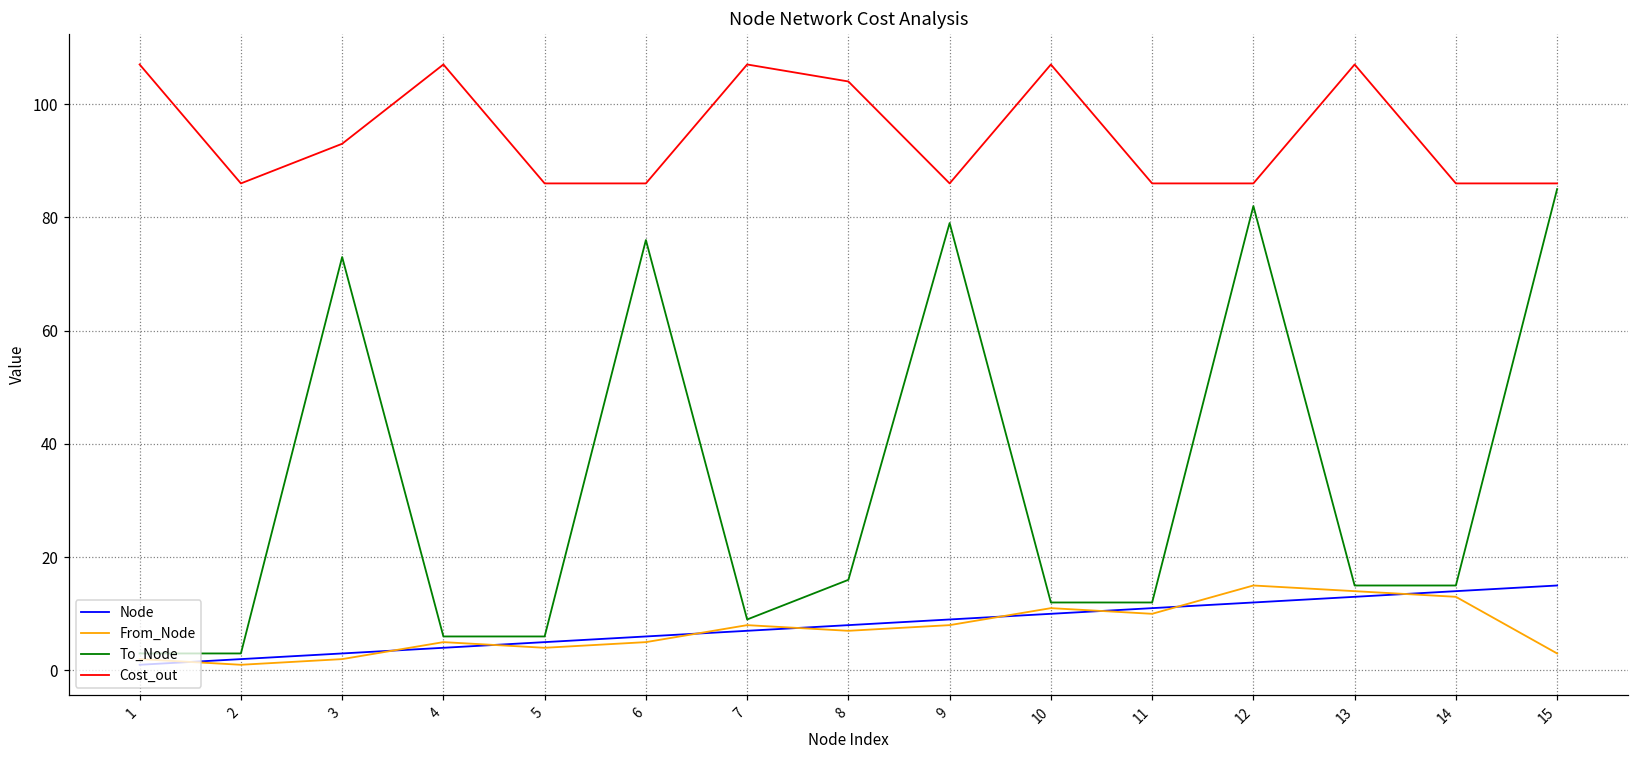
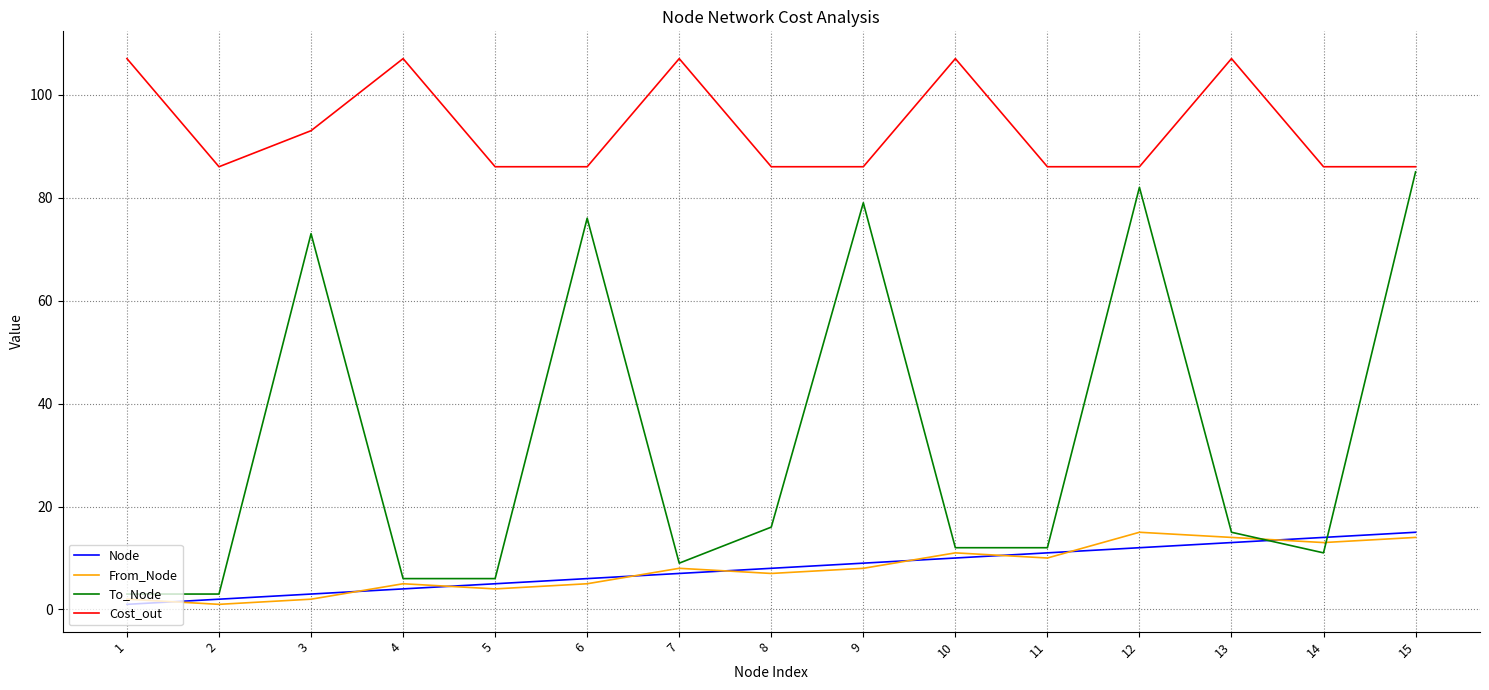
  {
    "Node": {
      "2": 2,
      "3": 3,
      "4": 4,
      "5": 5,
      "6": 6,
      "7": 7,
      "8": 8,
      "9": 9,
      "10": 10,
      "11": 11,
      "12": 12,
      "13": 13,
      "14": 14,
      "15": 15
    },
    "From_Node": {
      "2": 1,
      "3": 2,
      "4": 5,
      "5": 4,
      "6": 5,
      "7": 8,
      "8": 7,
      "9": 8,
      "10": 11,
      "11": 10,
      "12": 15,
      "13": 14,
      "14": 13,
-     "15": 3
+     "15": 14
    },
    "To_Node": {
      "2": 3,
      "3": 73,
      "4": 6,
      "5": 6,
      "6": 76,
      "7": 9,
      "8": 16,
      "9": 79,
      "10": 12,
      "11": 12,
      "12": 82,
      "13": 15,
-     "14": 15,
+     "14": 11,
      "15": 85
    },
    "Cost_out": {
      "1": 107,
      "2": 86,
      "3": 93,
      "4": 107,
      "5": 86,
      "6": 86,
      "7": 107,
-     "8": 104,
+     "8": 86,
      "9": 86,
      "10": 107,
      "11": 86,
      "12": 86,
      "13": 107,
      "14": 86,
      "15": 86
    }
  }
